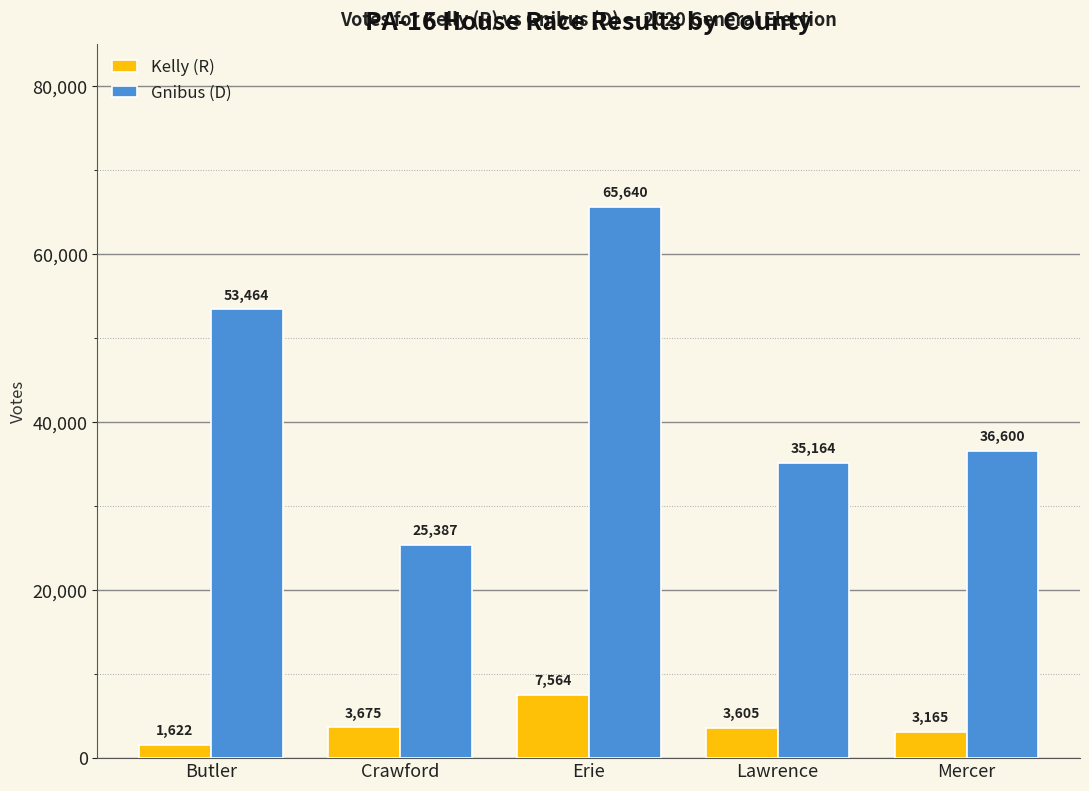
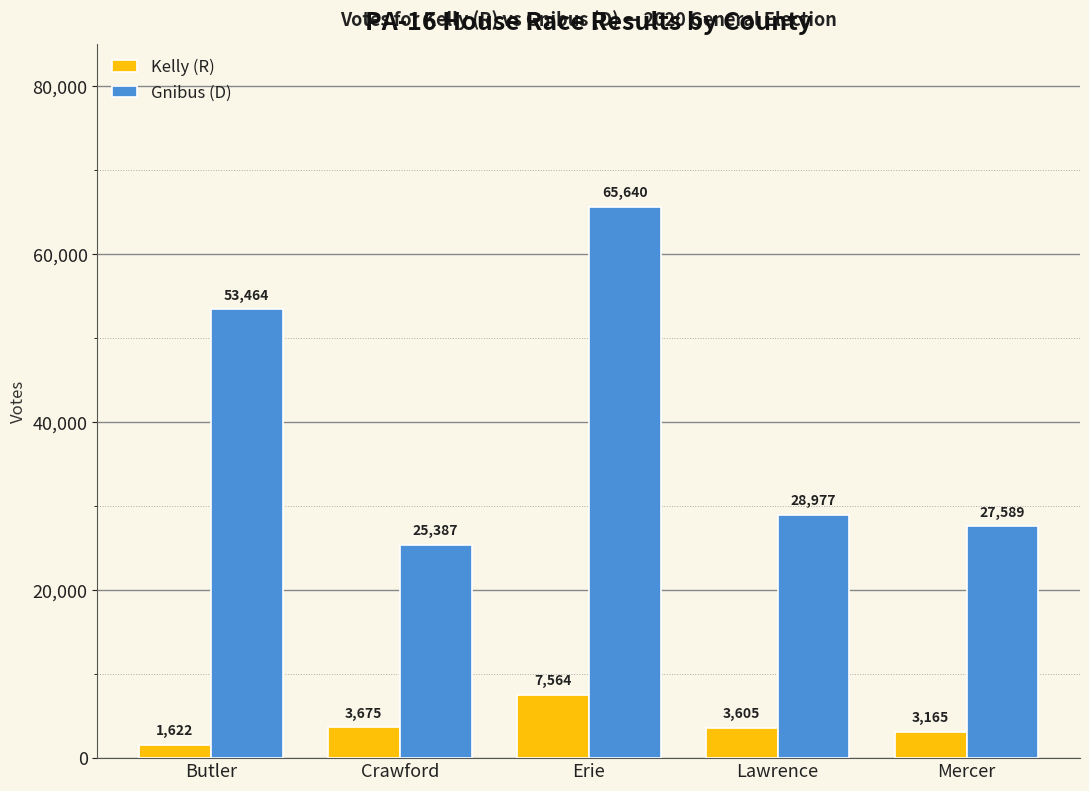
  {
    "Kelly (R)": {
      "Butler": "1,622",
      "Crawford": "3,675",
      "Erie": "7,564",
      "Lawrence": "3,605",
      "Mercer": "3,165"
    },
    "Gnibus (D)": {
      "Butler": "53,464",
      "Crawford": "25,387",
      "Erie": "65,640",
-     "Lawrence": "35,164",
-     "Mercer": "36,600"
+     "Lawrence": "28,977",
+     "Mercer": "27,589"
    }
  }
